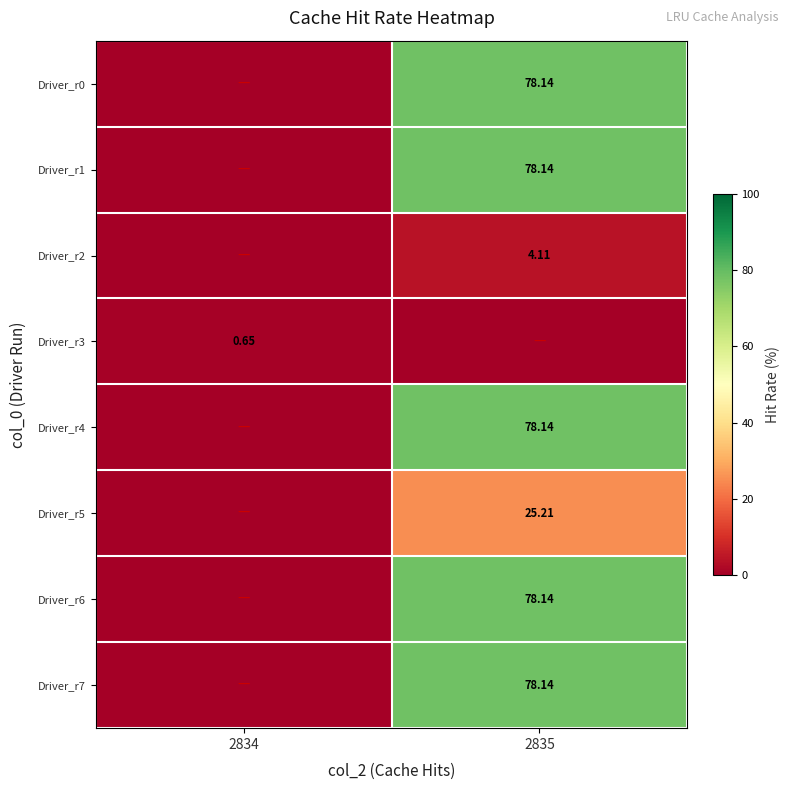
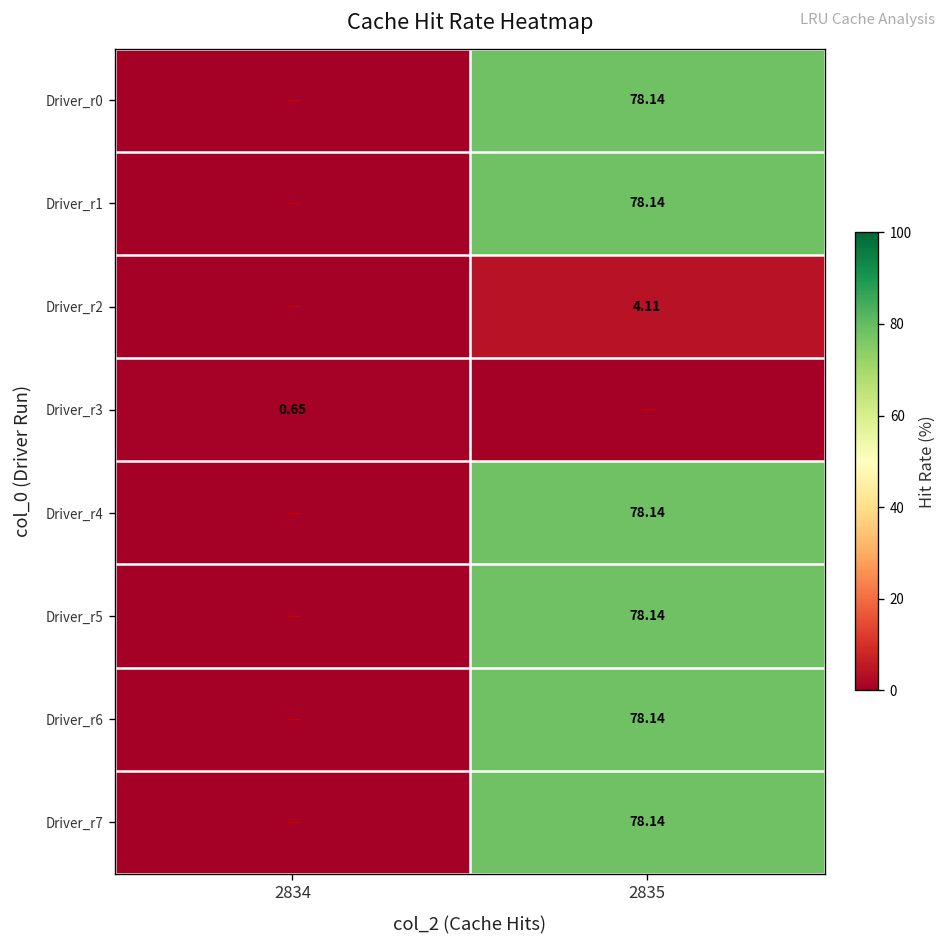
  {
    "Driver_r0": {
      "2835": 78.14
    },
    "Driver_r1": {
      "2835": 78.14
    },
    "Driver_r2": {
      "2835": 4.11
    },
    "Driver_r3": {
      "2834": 0.65
    },
    "Driver_r4": {
      "2835": 78.14
    },
    "Driver_r5": {
-     "2835": 25.21
+     "2835": 78.14
    },
    "Driver_r6": {
      "2835": 78.14
    },
    "Driver_r7": {
      "2835": 78.14
    }
  }
